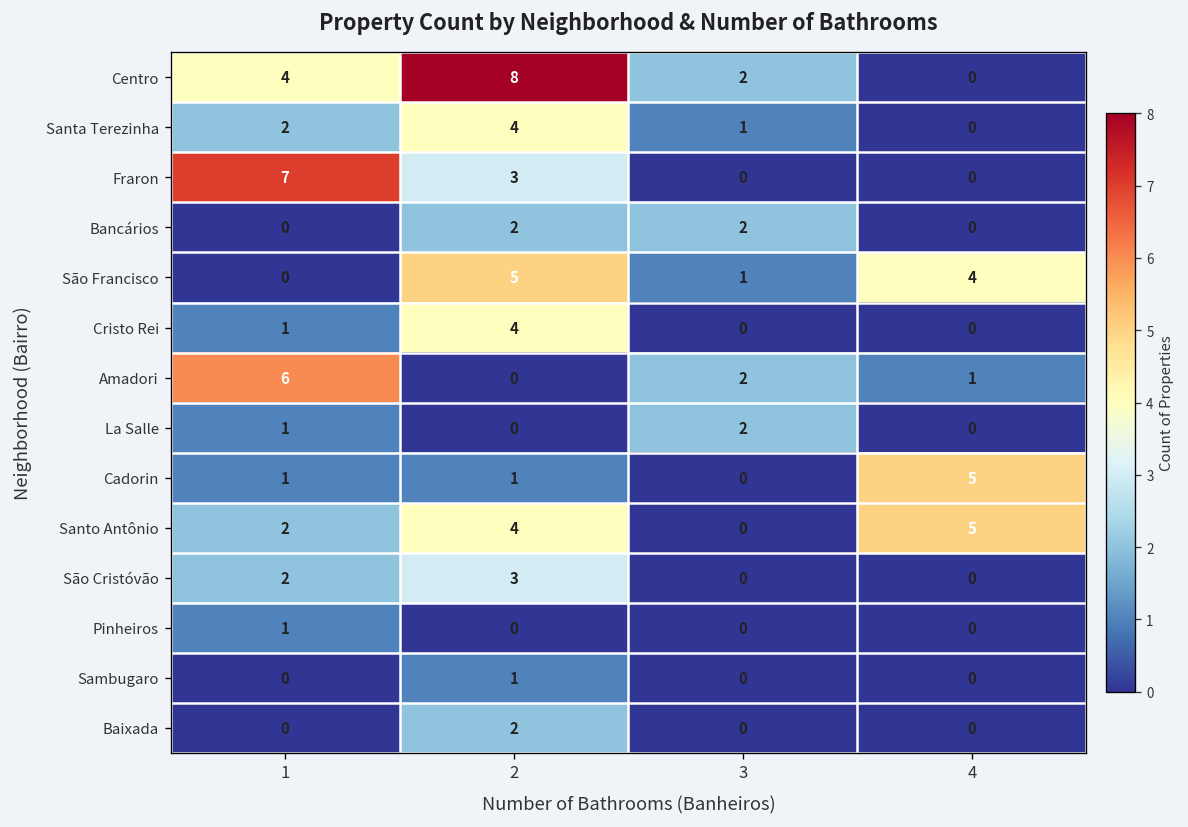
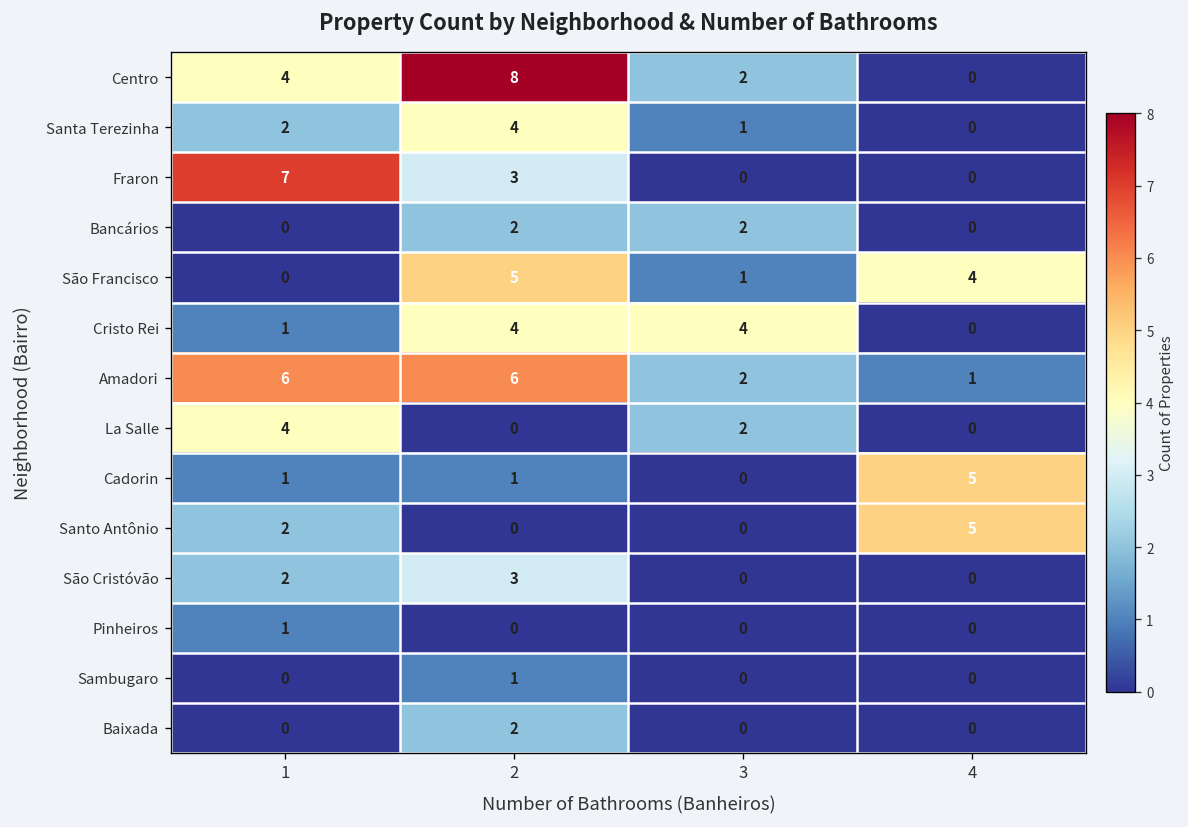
  {
    "Centro": {
      "1": 4,
      "2": 8,
      "3": 2,
      "4": 0
    },
    "Santa Terezinha": {
      "1": 2,
      "2": 4,
      "3": 1,
      "4": 0
    },
    "Fraron": {
      "1": 7,
      "2": 3,
      "3": 0,
      "4": 0
    },
    "Bancários": {
      "1": 0,
      "2": 2,
      "3": 2,
      "4": 0
    },
    "São Francisco": {
      "1": 0,
      "2": 5,
      "3": 1,
      "4": 4
    },
    "Cristo Rei": {
      "1": 1,
      "2": 4,
-     "3": 0,
+     "3": 4,
      "4": 0
    },
    "Amadori": {
      "1": 6,
-     "2": 0,
+     "2": 6,
      "3": 2,
      "4": 1
    },
    "La Salle": {
-     "1": 1,
+     "1": 4,
      "2": 0,
      "3": 2,
      "4": 0
    },
    "Cadorin": {
      "1": 1,
      "2": 1,
      "3": 0,
      "4": 5
    },
    "Santo Antônio": {
      "1": 2,
-     "2": 4,
+     "2": 0,
      "3": 0,
      "4": 5
    },
    "São Cristóvão": {
      "1": 2,
      "2": 3,
      "3": 0,
      "4": 0
    },
    "Pinheiros": {
      "1": 1,
      "2": 0,
      "3": 0,
      "4": 0
    },
    "Sambugaro": {
      "1": 0,
      "2": 1,
      "3": 0,
      "4": 0
    },
    "Baixada": {
      "1": 0,
      "2": 2,
      "3": 0,
      "4": 0
    }
  }
